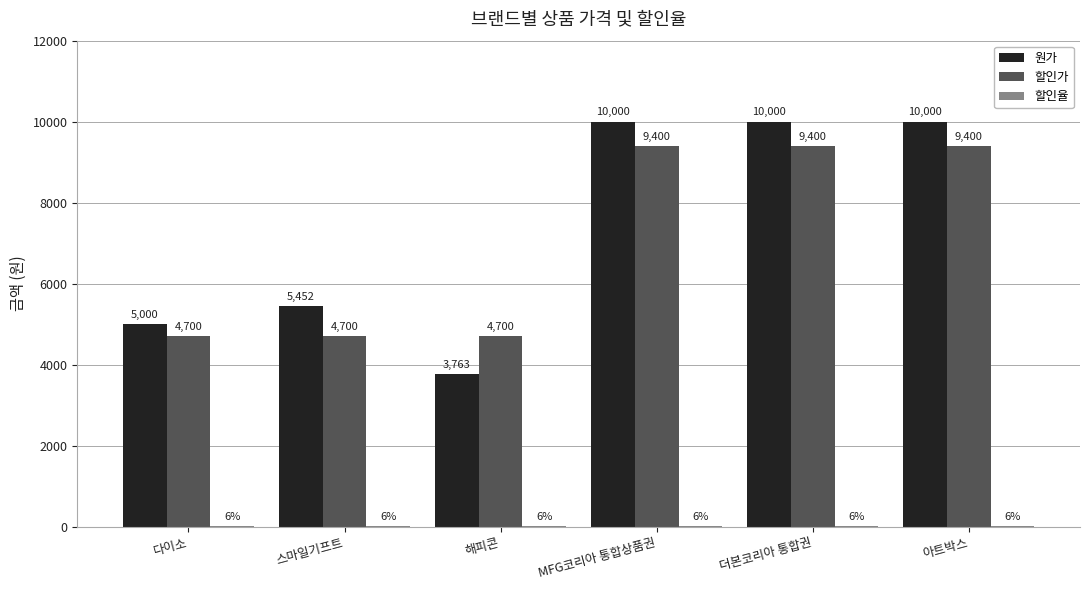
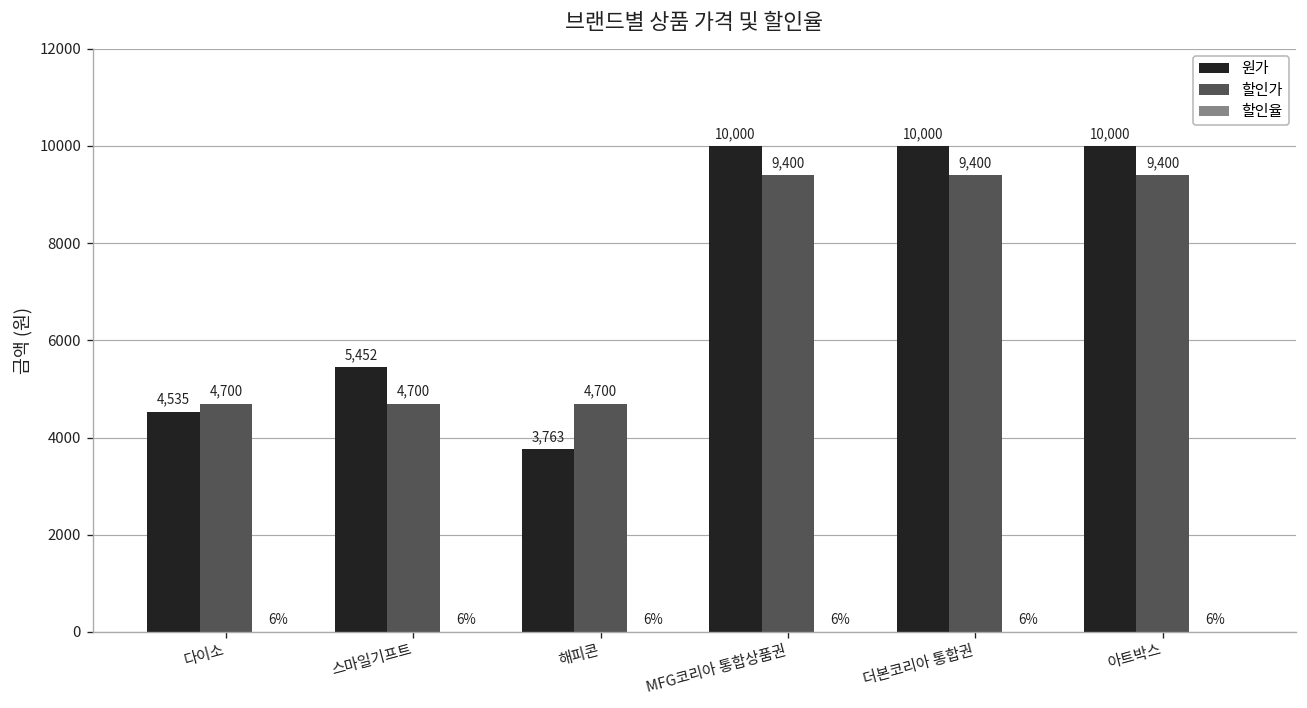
  {
    "원가": {
-     "다이소": "5,000",
+     "다이소": "4,535",
      "스마일기프트": "5,452",
      "해피콘": "3,763",
      "MFG코리아 통합상품권": "10,000",
      "더본코리아 통합권": "10,000",
      "아트박스": "10,000"
    },
    "할인가": {
      "다이소": "4,700",
      "스마일기프트": "4,700",
      "해피콘": "4,700",
      "MFG코리아 통합상품권": "9,400",
      "더본코리아 통합권": "9,400",
      "아트박스": "9,400"
    },
    "할인율": {
      "다이소": "6%",
      "스마일기프트": "6%",
      "해피콘": "6%",
      "MFG코리아 통합상품권": "6%",
      "더본코리아 통합권": "6%",
      "아트박스": "6%"
    }
  }
